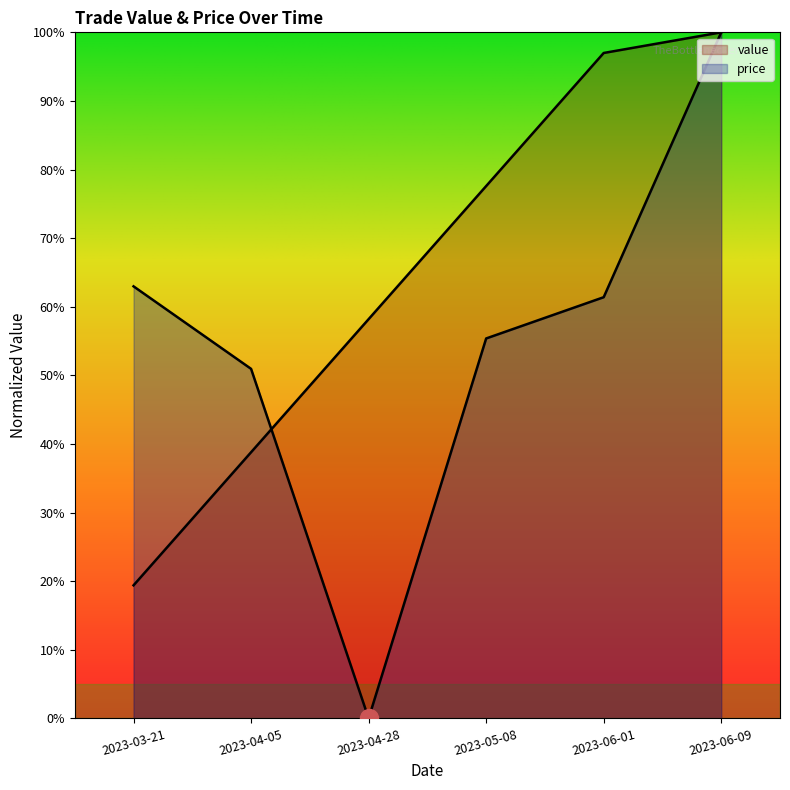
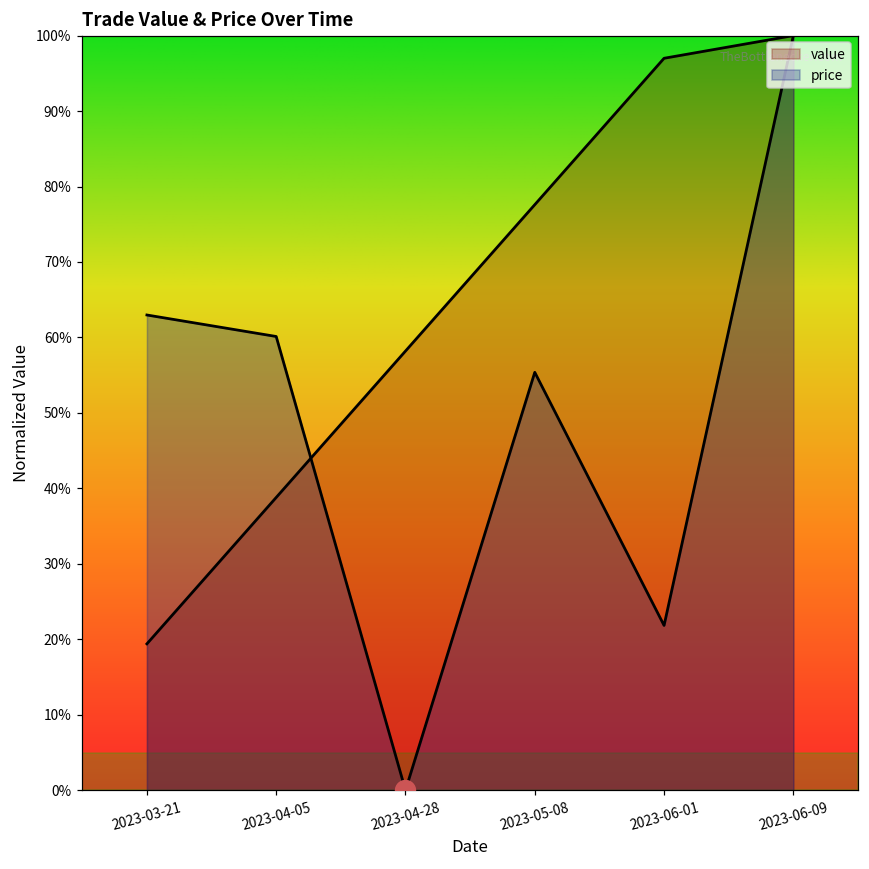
  {
    "value": {
      "2023-03-21": "19%",
      "2023-04-05": "39%",
      "2023-04-28": "58%",
      "2023-05-08": "78%",
      "2023-06-01": "97%"
    },
    "price": {
      "2023-03-21": "63%",
-     "2023-04-05": "51%",
+     "2023-04-05": "60%",
      "2023-05-08": "55%",
-     "2023-06-01": "61%"
+     "2023-06-01": "22%"
    }
  }
